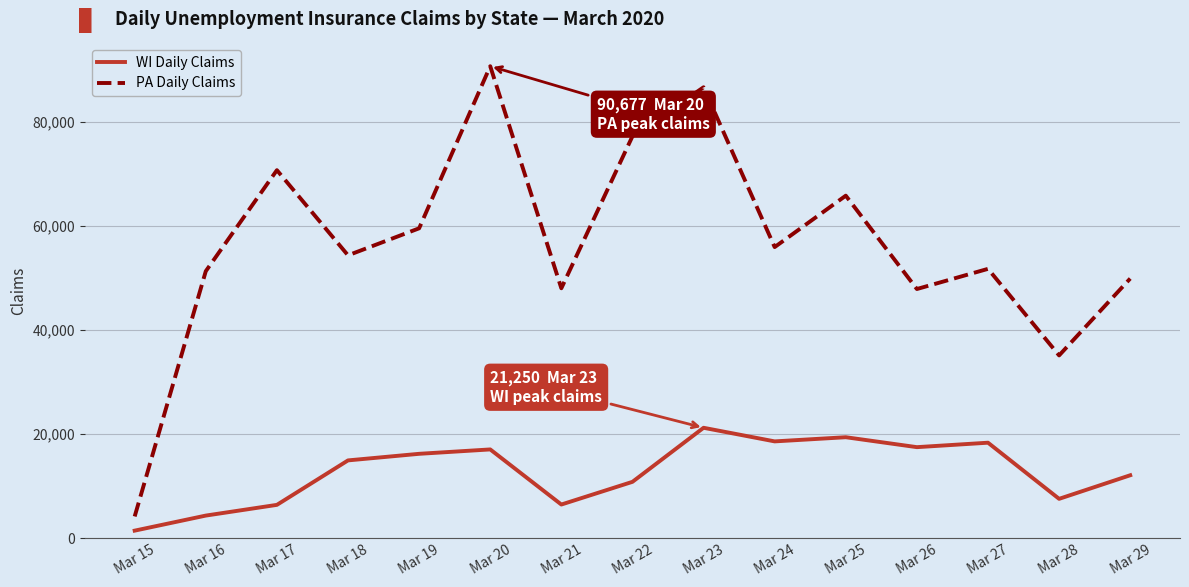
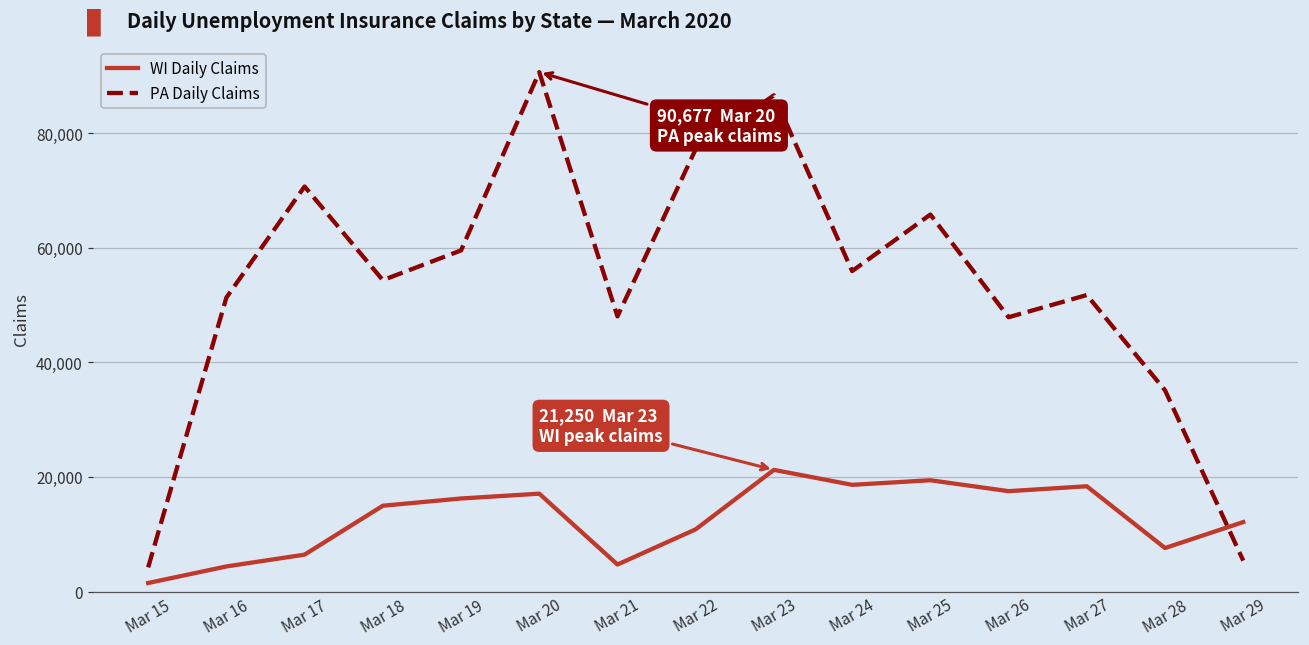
  {
    "WI Daily Claims": {
      "Mar 15": "1,000",
      "Mar 16": "4,000",
      "Mar 17": "6,000",
      "Mar 18": "15,000",
      "Mar 19": "16,000",
      "Mar 20": "17,000",
-     "Mar 21": "7,000",
+     "Mar 21": "5,000",
      "Mar 22": "11,000",
      "Mar 23": "21,000",
      "Mar 24": "19,000",
      "Mar 25": "19,000",
      "Mar 26": "18,000",
      "Mar 27": "18,000",
      "Mar 28": "8,000",
      "Mar 29": "12,000"
    },
    "PA Daily Claims": {
      "Mar 15": "4,000",
      "Mar 16": "51,000",
      "Mar 17": "71,000",
      "Mar 18": "54,000",
      "Mar 19": "60,000",
      "Mar 20": "91,000",
      "Mar 21": "48,000",
      "Mar 23": "87,000",
      "Mar 24": "56,000",
      "Mar 25": "66,000",
      "Mar 26": "48,000",
      "Mar 27": "52,000",
      "Mar 28": "35,000",
-     "Mar 29": "50,000"
+     "Mar 29": "5,000"
    }
  }
